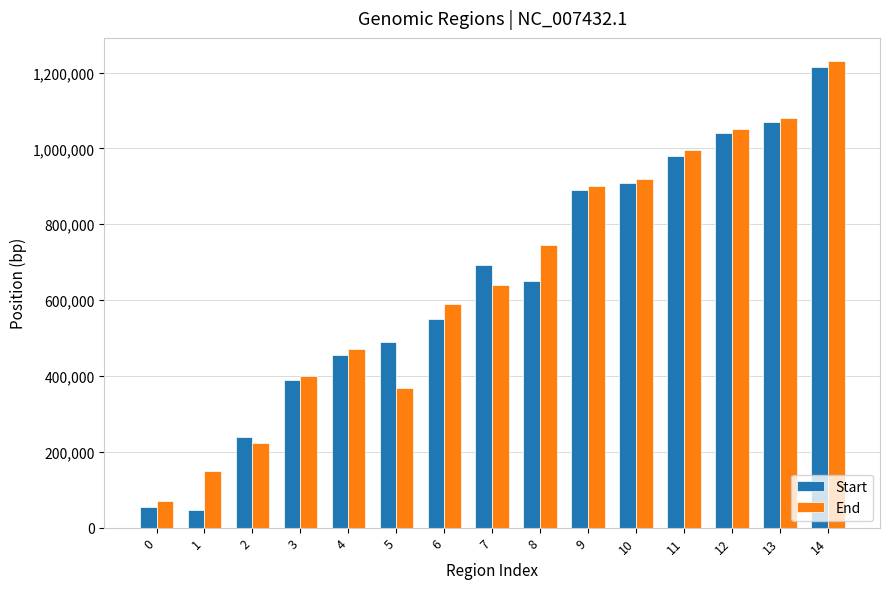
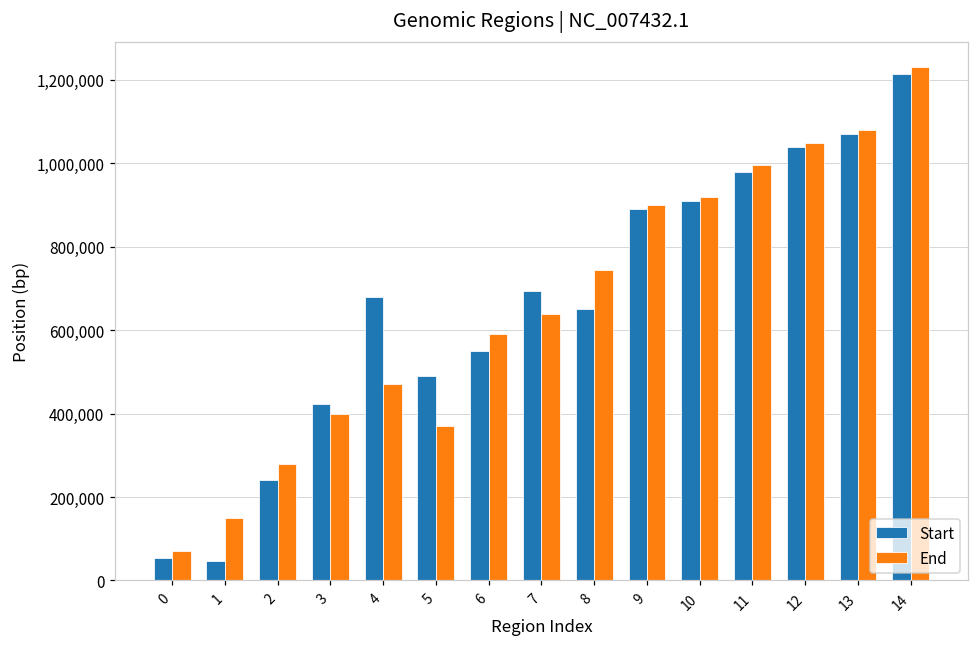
  {
    "Start": {
      "0": "60,000",
      "1": "50,000",
      "2": "240,000",
-     "3": "390,000",
-     "4": "460,000",
+     "3": "420,000",
+     "4": "680,000",
      "5": "490,000",
      "6": "550,000",
      "7": "690,000",
      "8": "650,000",
      "9": "890,000",
      "10": "910,000",
      "11": "980,000",
      "12": "1,040,000",
      "13": "1,070,000",
      "14": "1,220,000"
    },
    "End": {
      "0": "70,000",
      "1": "150,000",
-     "2": "220,000",
+     "2": "280,000",
      "3": "400,000",
      "4": "470,000",
      "5": "370,000",
      "6": "590,000",
      "7": "640,000",
      "8": "750,000",
      "9": "900,000",
      "10": "920,000",
      "11": "1,000,000",
      "12": "1,050,000",
      "13": "1,080,000",
      "14": "1,230,000"
    }
  }
